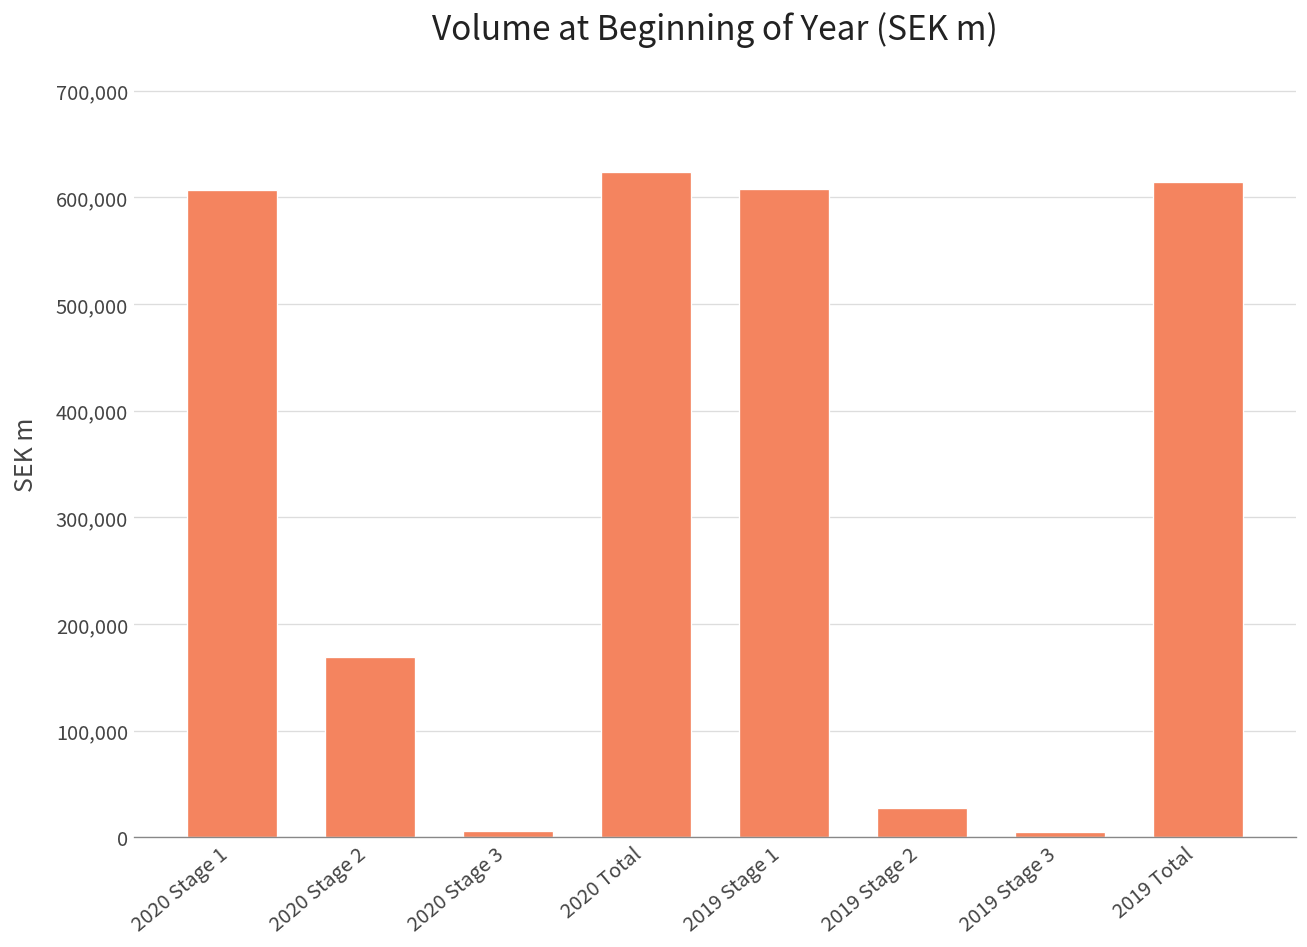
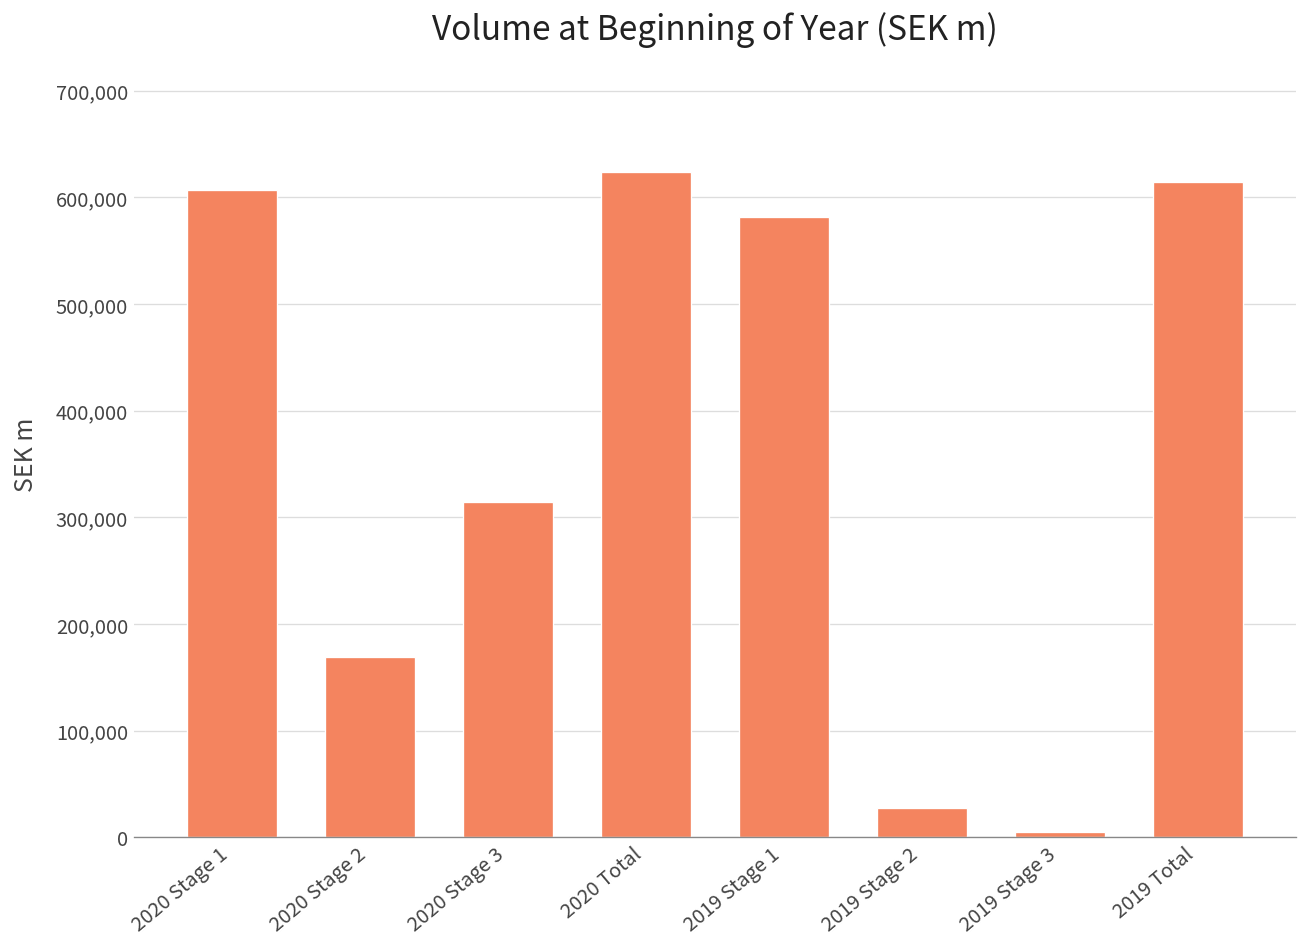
  {
    "2020 Stage 1": "610,000",
    "2020 Stage 2": "170,000",
-   "2020 Stage 3": "10,000",
+   "2020 Stage 3": "310,000",
    "2020 Total": "620,000",
-   "2019 Stage 1": "610,000",
+   "2019 Stage 1": "580,000",
    "2019 Stage 2": "30,000",
    "2019 Stage 3": "10,000",
    "2019 Total": "610,000"
  }
